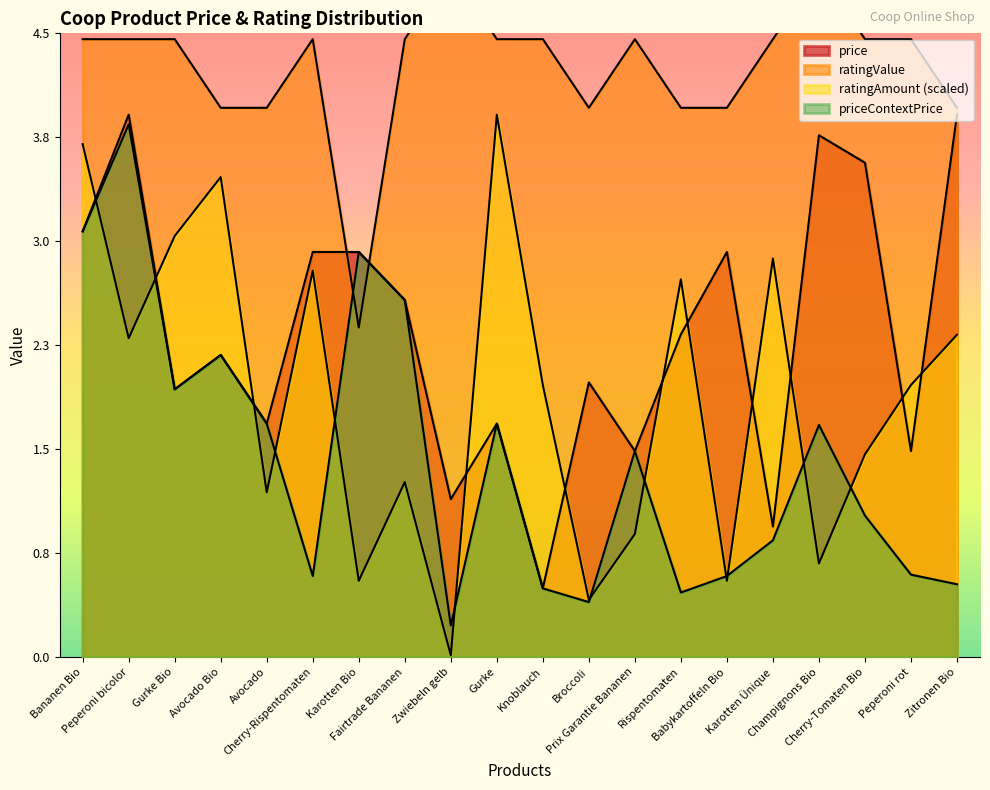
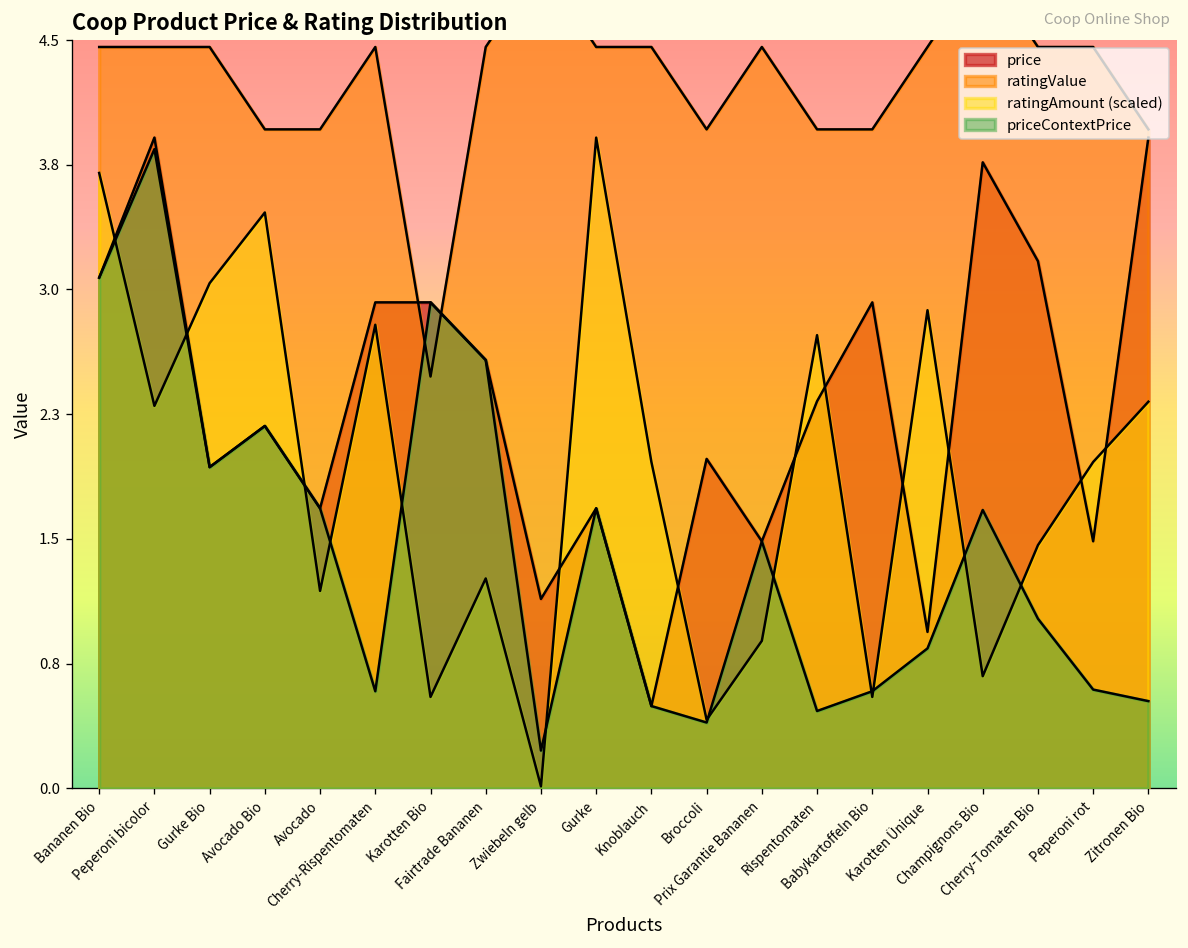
  {
    "price": {
      "Peperoni bicolor": 3.95,
      "Cherry-Rispentomaten": 2.95,
      "Zwiebeln gelb": 1.15,
      "Broccoli": 2.0,
      "Rispentomaten": 2.35,
      "Babykartoffeln Bio": 2.95,
      "Karotten Ünique": 0.95,
      "Champignons Bio": 3.8,
-     "Cherry-Tomaten Bio": 3.6,
+     "Cherry-Tomaten Bio": 3.2,
      "Peperoni rot": 1.5
    },
    "ratingValue": {
      "Bananen Bio": 4.5,
      "Peperoni bicolor": 4.5,
      "Gurke Bio": 4.5,
      "Avocado Bio": 4.0,
      "Avocado": 4.0,
      "Cherry-Rispentomaten": 4.5,
-     "Karotten Bio": 2.4,
+     "Karotten Bio": 2.5,
      "Fairtrade Bananen": 4.5,
      "Gurke": 4.5,
      "Knoblauch": 4.5,
      "Broccoli": 4.0,
      "Prix Garantie Bananen": 4.5,
      "Rispentomaten": 4.0,
      "Babykartoffeln Bio": 4.0,
      "Karotten Ünique": 4.5,
      "Cherry-Tomaten Bio": 4.5,
      "Peperoni rot": 4.5
    },
    "ratingAmount (scaled)": {
      "Bananen Bio": 3.74,
      "Peperoni bicolor": 2.32,
      "Gurke Bio": 3.07,
      "Avocado Bio": 3.5,
      "Avocado": 1.2,
      "Cherry-Rispentomaten": 2.8,
      "Karotten Bio": 0.56,
      "Fairtrade Bananen": 1.27,
      "Zwiebeln gelb": 0.0,
      "Gurke": 3.95,
      "Knoblauch": 1.98,
      "Prix Garantie Bananen": 0.9,
      "Rispentomaten": 2.75,
      "Babykartoffeln Bio": 0.56,
      "Karotten Ünique": 2.9,
      "Champignons Bio": 0.68,
      "Cherry-Tomaten Bio": 1.48,
      "Peperoni rot": 1.98,
      "Zitronen Bio": 2.35
    },
    "priceContextPrice": {
      "Peperoni bicolor": 3.88,
      "Cherry-Rispentomaten": 0.6,
      "Zwiebeln gelb": 0.23,
      "Rispentomaten": 0.47,
      "Babykartoffeln Bio": 0.6,
      "Karotten Ünique": 0.85,
      "Champignons Bio": 1.7,
      "Cherry-Tomaten Bio": 1.03,
      "Peperoni rot": 0.6,
      "Zitronen Bio": 0.53
    }
  }
